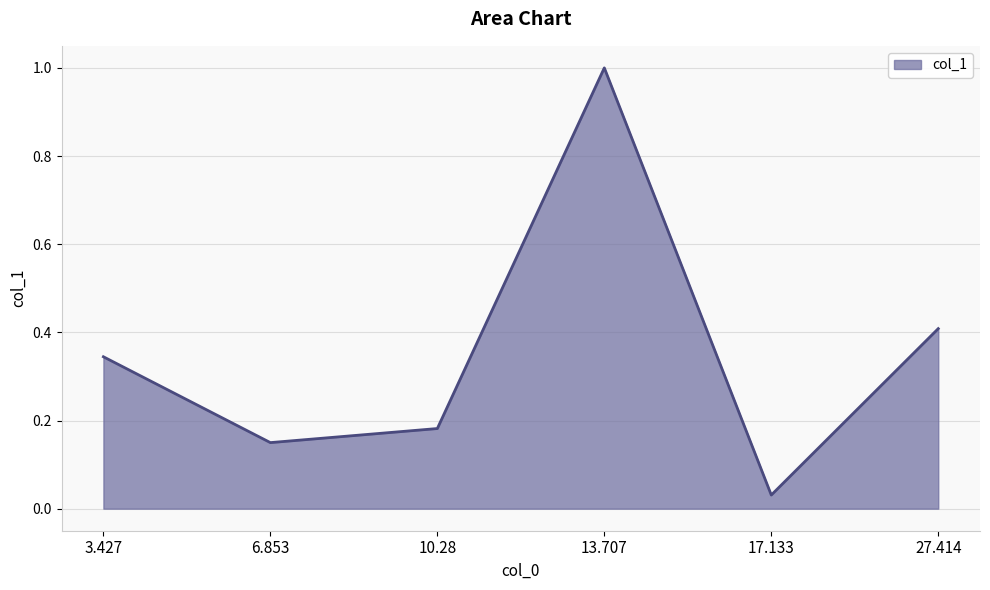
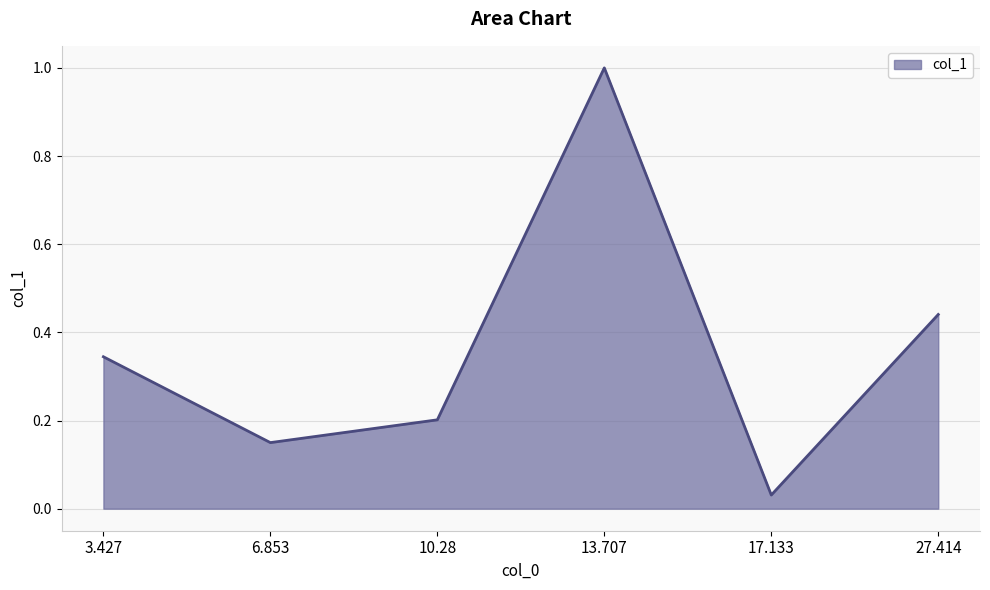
  {
    "3.427": 0.34,
    "6.853": 0.15,
-   "10.28": 0.18,
+   "10.28": 0.20,
    "13.707": 1.00,
    "17.133": 0.03,
-   "27.414": 0.41
+   "27.414": 0.44
  }
